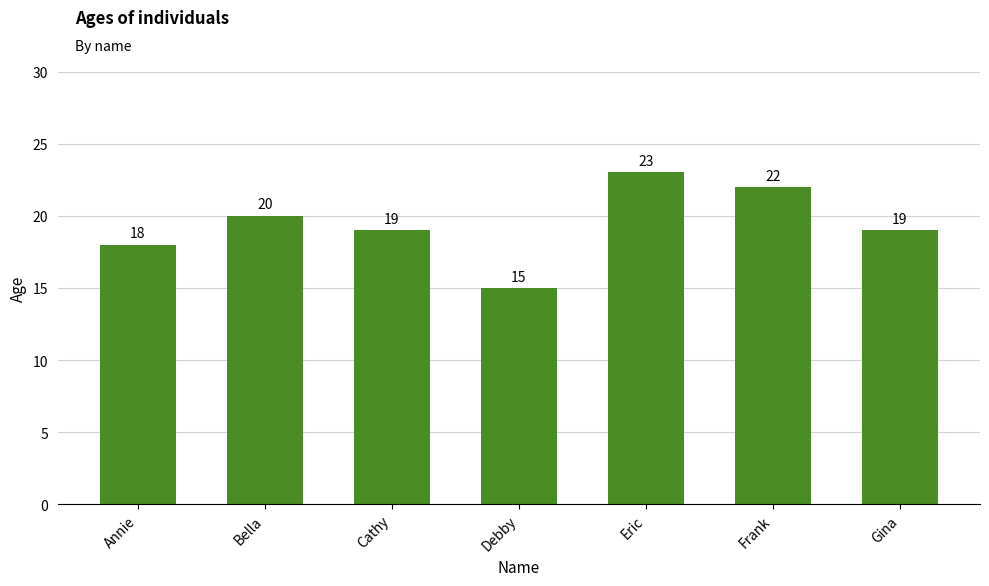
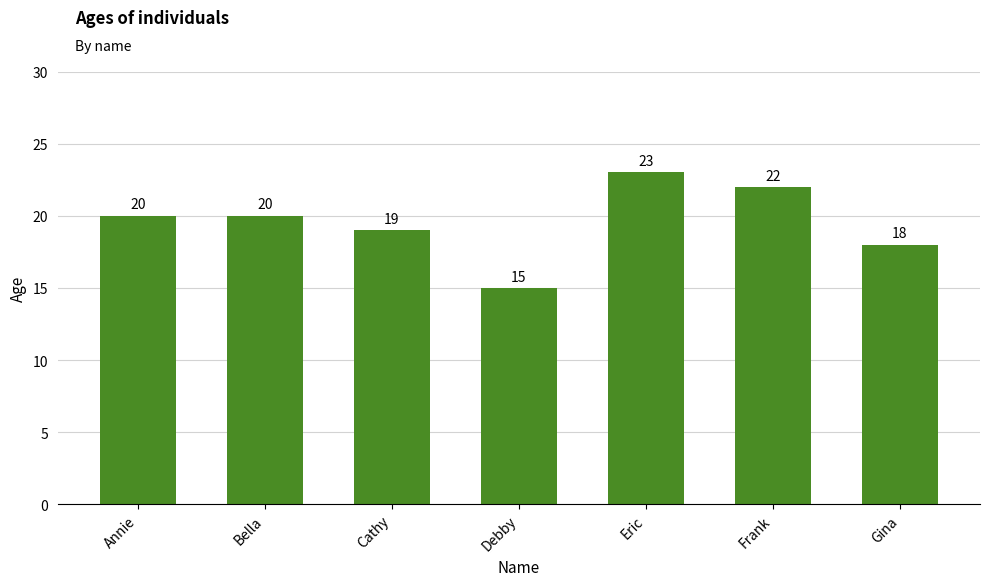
  {
-   "Annie": 18,
+   "Annie": 20,
    "Bella": 20,
    "Cathy": 19,
    "Debby": 15,
    "Eric": 23,
    "Frank": 22,
-   "Gina": 19
+   "Gina": 18
  }
